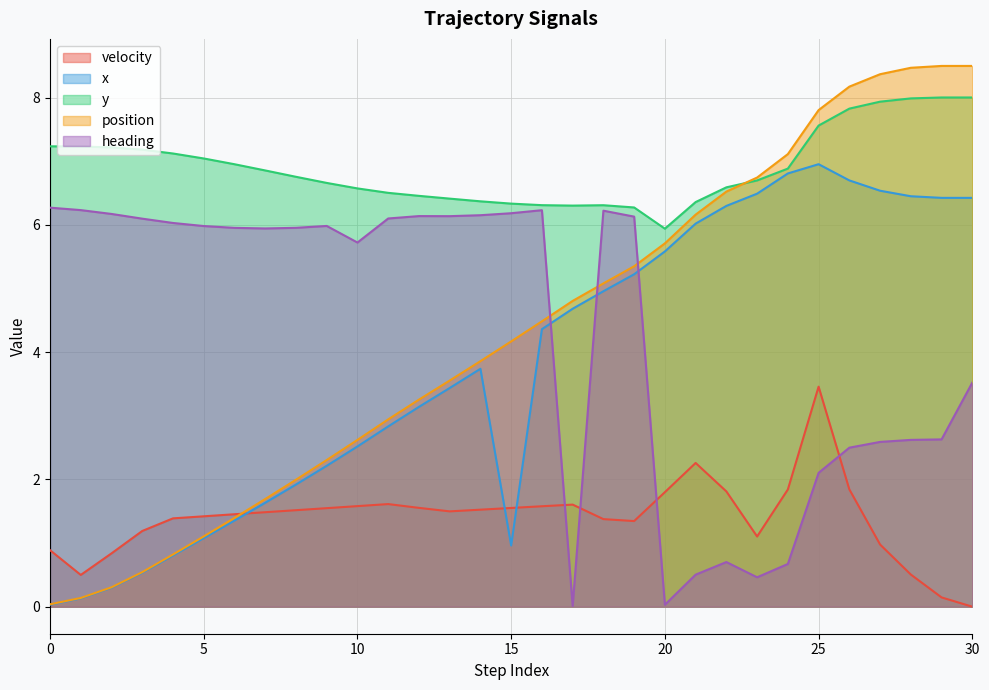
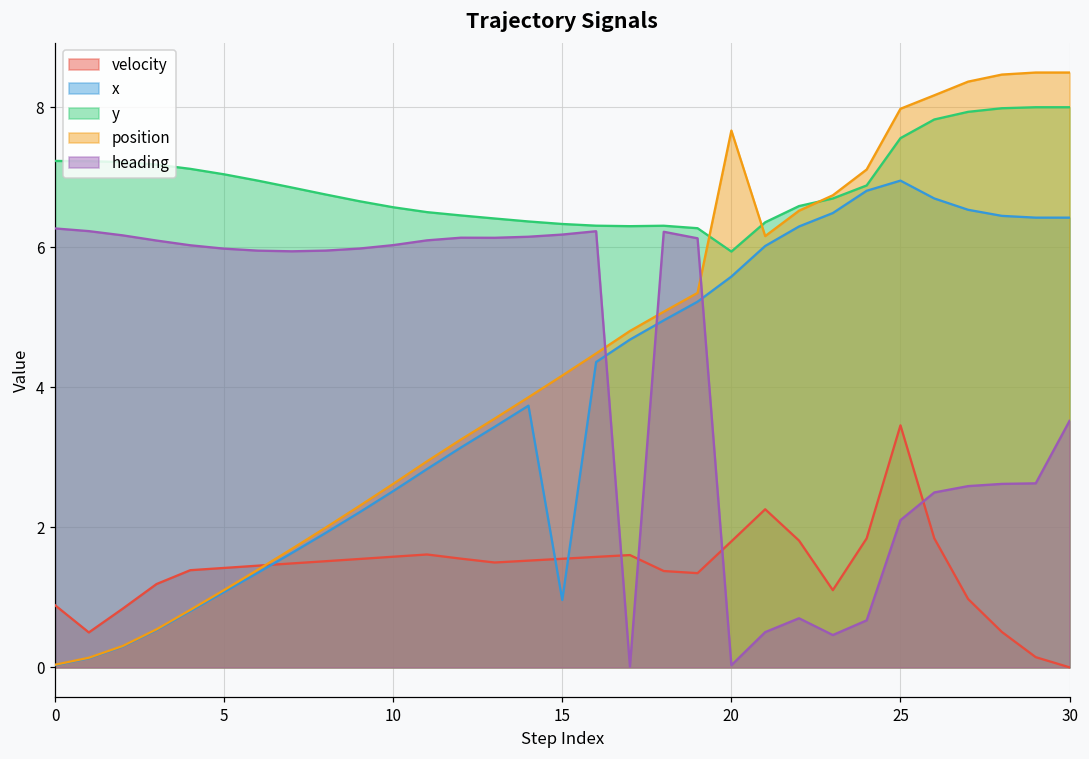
  {
    "velocity": {
      "0": 0.9,
      "5": 1.4,
      "10": 1.6,
      "15": 1.6,
      "20": 1.8,
      "25": 3.5,
      "30": 0.0
    },
    "x": {
      "10": 2.5,
      "15": 1.0,
      "20": 5.6,
      "25": 7.0,
      "30": 6.4
    },
    "y": {
      "0": 7.2,
      "5": 7.0,
      "10": 6.6,
      "15": 6.3,
      "20": 5.9,
      "25": 7.6,
      "30": 8.0
    },
    "position": {
      "10": 2.6,
      "15": 4.2,
-     "20": 5.7,
-     "25": 7.8,
+     "20": 7.7,
+     "25": 8.0,
      "30": 8.5
    },
    "heading": {
      "0": 6.3,
      "5": 6.0,
-     "10": 5.7,
+     "10": 6.0,
      "15": 6.2,
      "20": 0.0,
      "25": 2.1,
      "30": 3.5
    }
  }
